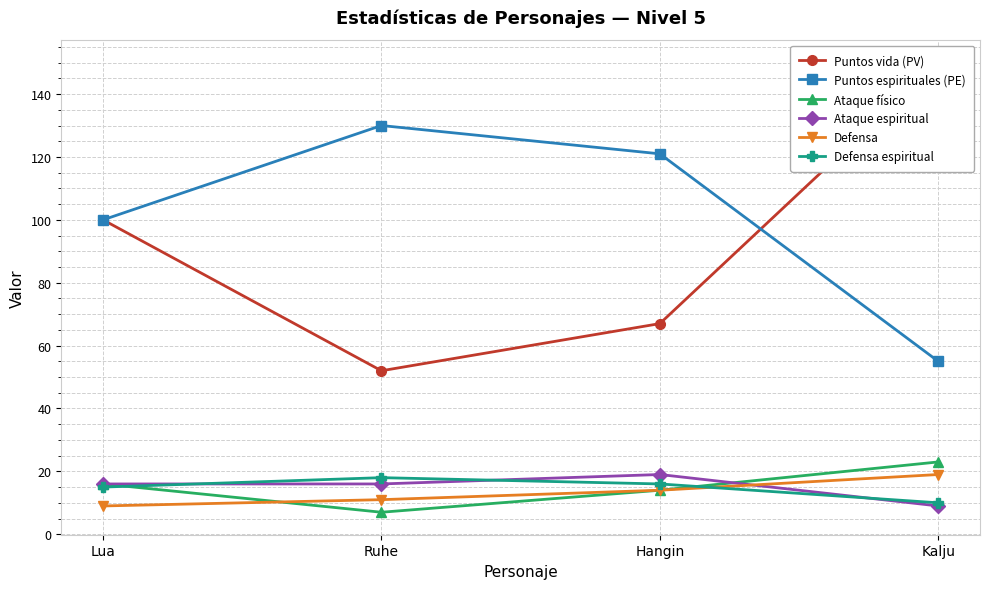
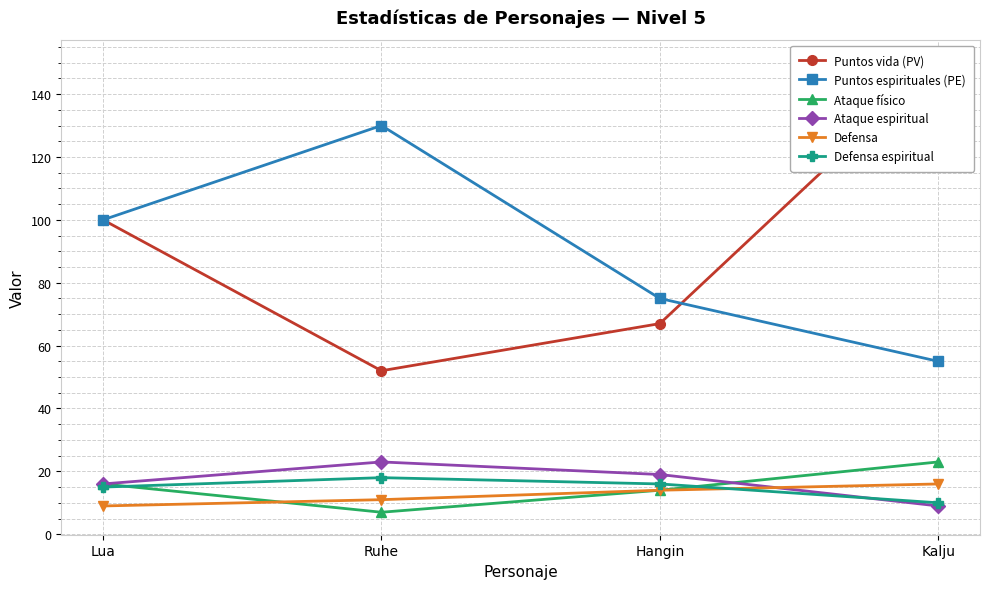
  {
    "Puntos vida (PV)": {
      "Ruhe": 52,
      "Hangin": 67
    },
    "Puntos espirituales (PE)": {
      "Ruhe": 130,
-     "Hangin": 121,
+     "Hangin": 75,
      "Kalju": 55
    },
    "Ataque espiritual": {
-     "Ruhe": 16,
+     "Ruhe": 23,
      "Hangin": 19,
      "Kalju": 9
    },
    "Defensa": {
      "Lua": 9,
      "Ruhe": 11,
-     "Kalju": 19
+     "Kalju": 16
    }
  }
